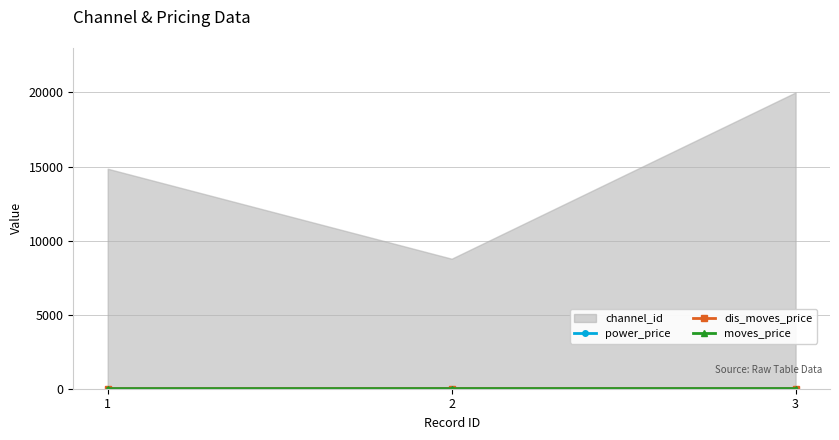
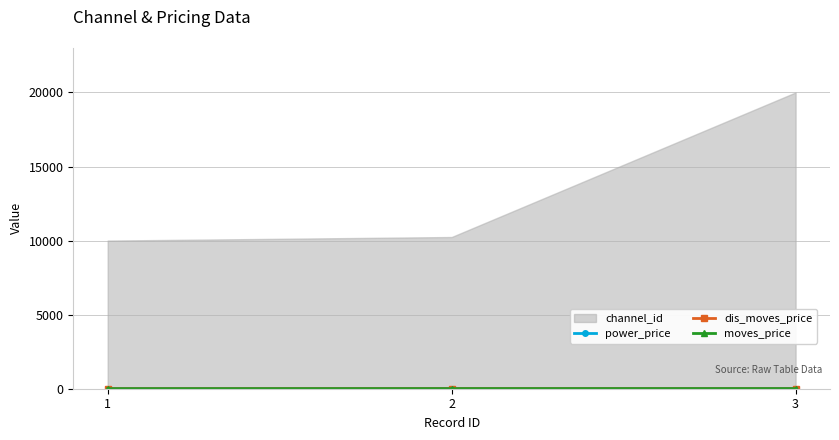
  {
    "channel_id": {
-     "1": 14900,
-     "2": 8800,
+     "1": 10000,
+     "2": 10200,
      "3": 20000
    },
    "moves_price": {
      "1": 0,
      "2": 0,
      "3": 0
    }
  }
